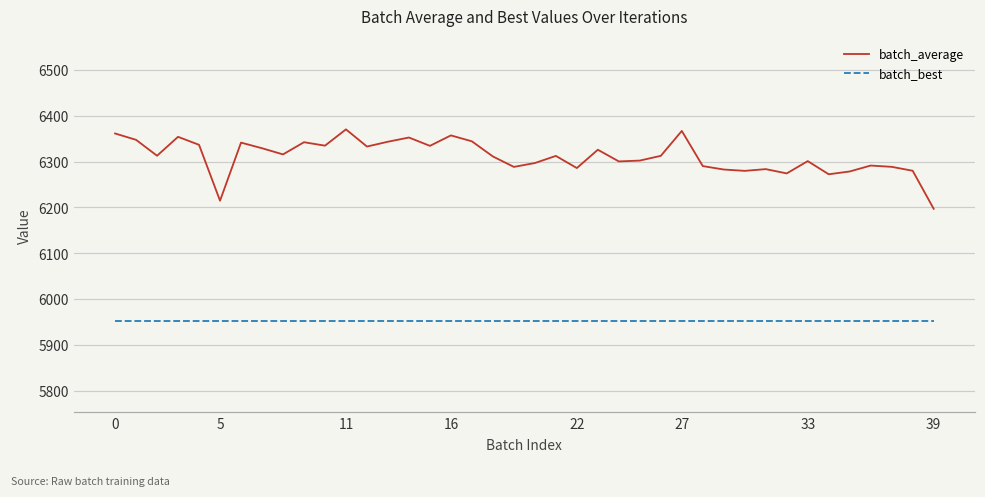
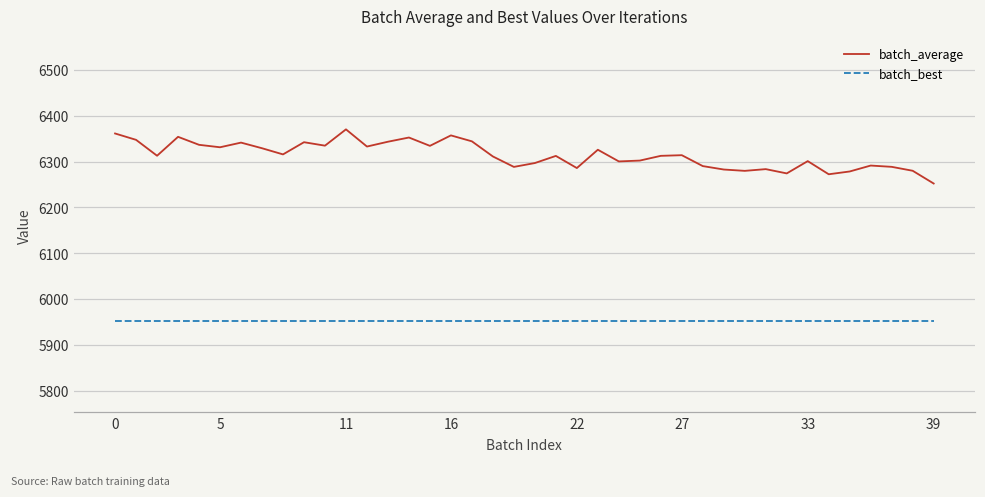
  {
    "batch_average": {
      "0": 6360,
-     "5": 6210,
+     "5": 6330,
      "11": 6370,
      "16": 6360,
      "22": 6290,
-     "27": 6370,
+     "27": 6310,
      "33": 6300,
-     "39": 6200
+     "39": 6250
    },
    "batch_best": {
      "0": 5950,
      "5": 5950,
      "11": 5950,
      "16": 5950,
      "22": 5950,
      "27": 5950,
      "33": 5950,
      "39": 5950
    }
  }
